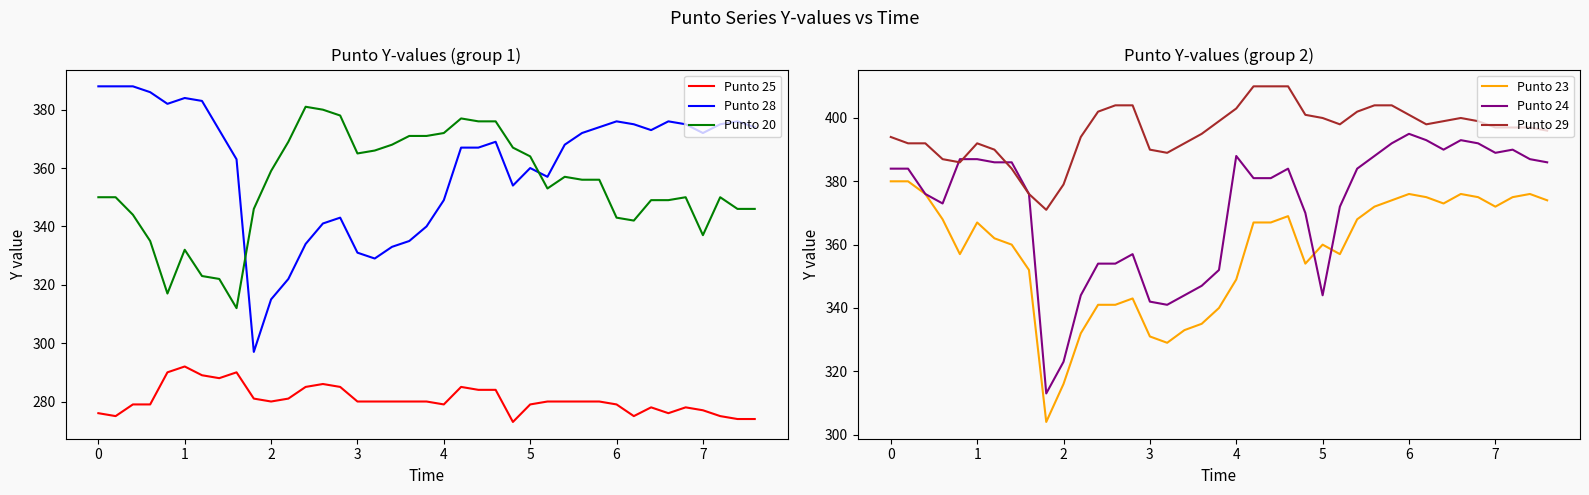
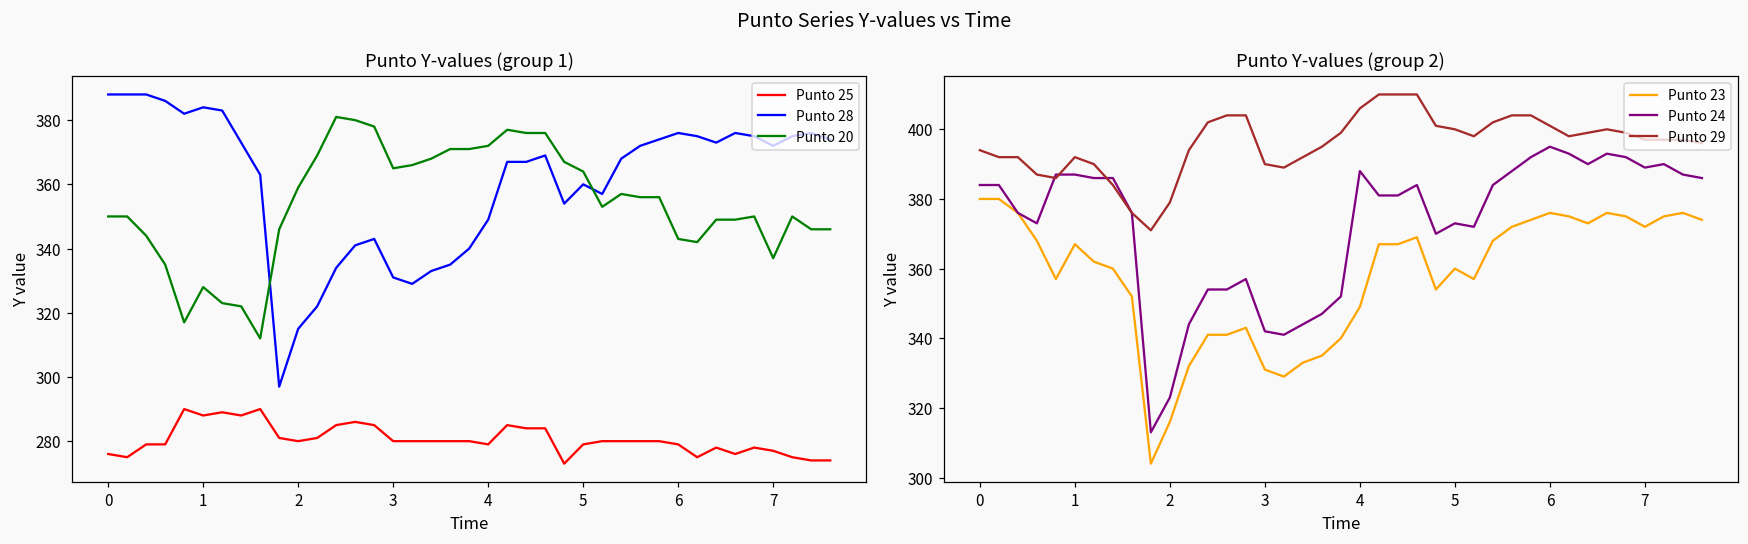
  {
    "Punto Y-values (group 1)": {
      "Punto 25": {
        "0": 276,
-       "1": 292,
+       "1": 288,
        "2": 280,
        "3": 280,
        "4": 279,
        "5": 279,
        "6": 279,
        "7": 277
      },
      "Punto 28": {
        "0": 388,
        "1": 384,
        "2": 315,
        "3": 331,
        "4": 349,
        "5": 360,
        "6": 376
      },
      "Punto 20": {
        "0": 350,
-       "1": 332,
+       "1": 328,
        "2": 359,
        "3": 365,
        "4": 372,
        "5": 364,
        "6": 343,
        "7": 337
      }
    },
    "Punto Y-values (group 2)": {
      "Punto 23": {
        "0": 380,
        "1": 367,
        "2": 316,
        "3": 331,
        "4": 349,
        "5": 360,
        "6": 376,
        "7": 372
      },
      "Punto 24": {
        "0": 384,
        "1": 387,
        "2": 323,
        "3": 342,
        "4": 388,
-       "5": 344,
+       "5": 373,
        "6": 395,
        "7": 389
      },
      "Punto 29": {
        "0": 394,
        "1": 392,
        "2": 379,
        "3": 390,
-       "4": 403,
+       "4": 406,
        "5": 400,
        "6": 401
      }
    }
  }
